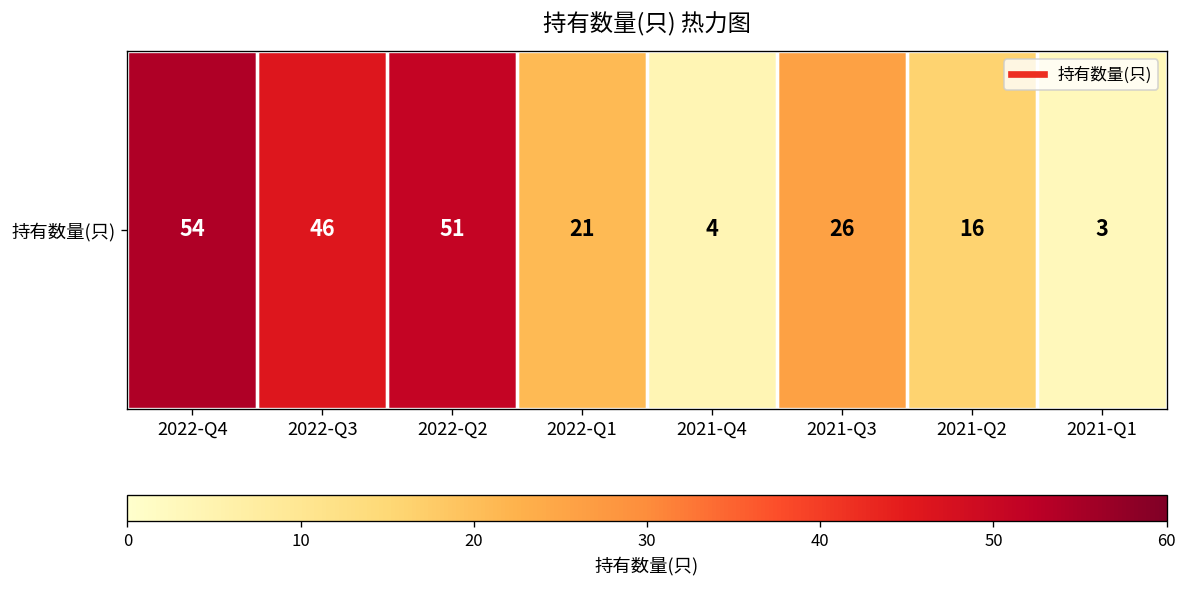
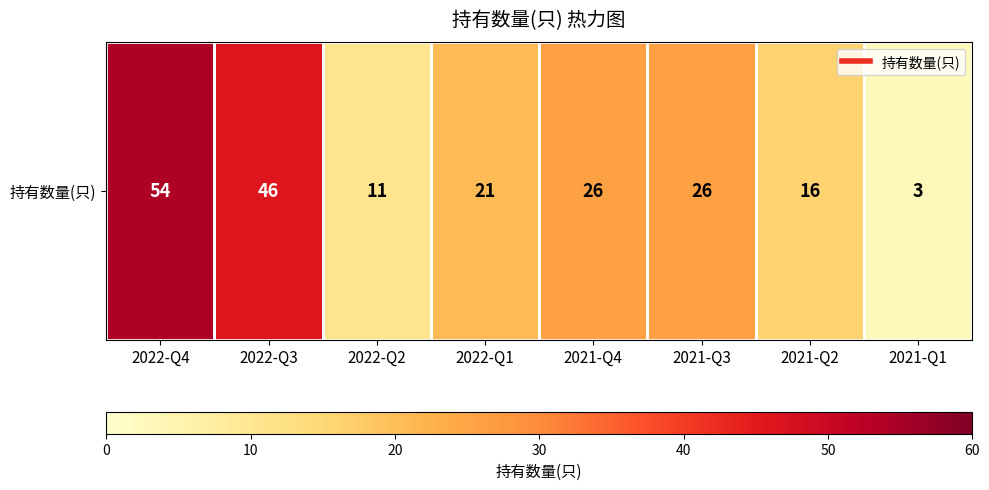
  {
    "持有数量(只)": {
      "2022-Q4": 54,
      "2022-Q3": 46,
-     "2022-Q2": 51,
+     "2022-Q2": 11,
      "2022-Q1": 21,
-     "2021-Q4": 4,
+     "2021-Q4": 26,
      "2021-Q3": 26,
      "2021-Q2": 16,
      "2021-Q1": 3
    }
  }
